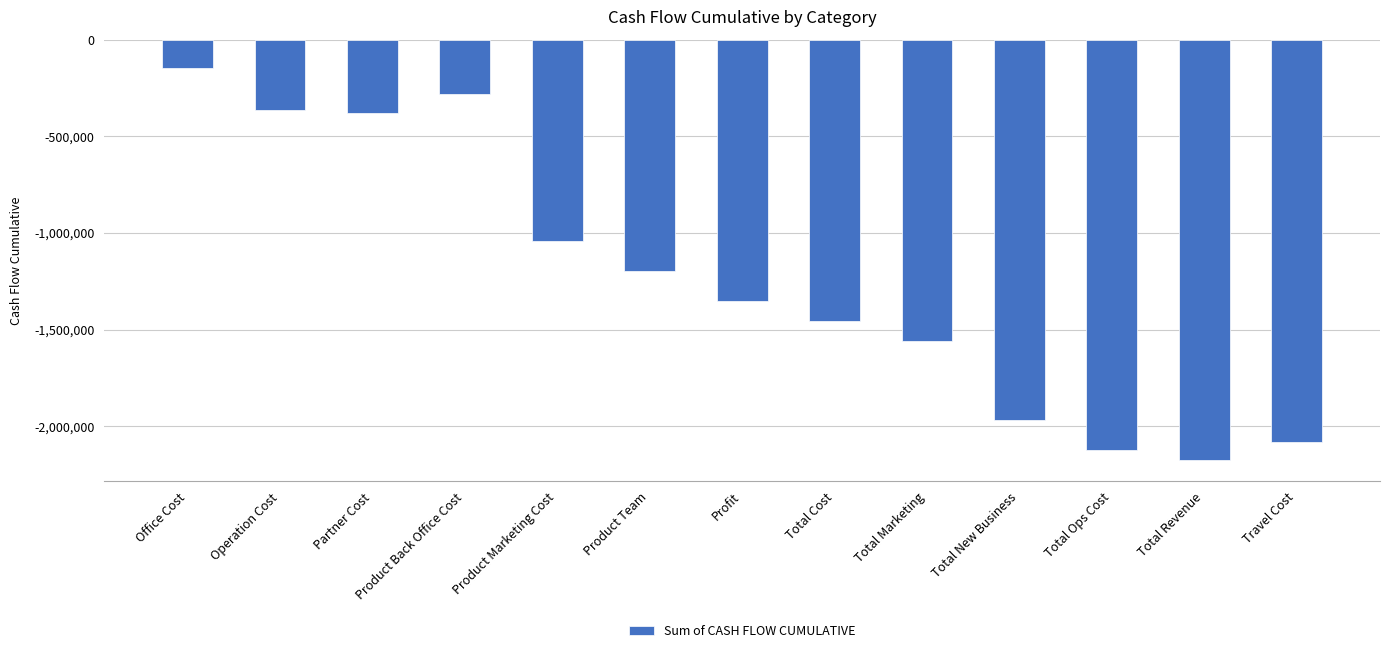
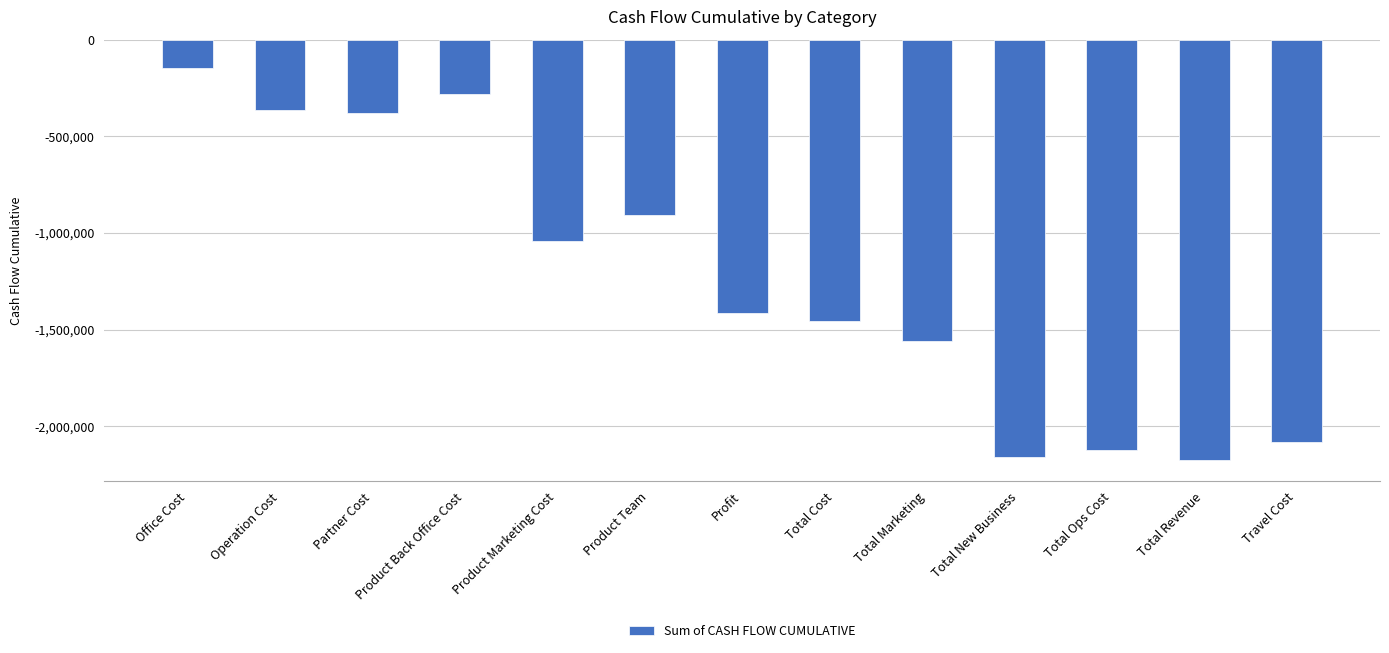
  {
    "Office Cost": "-140,000",
    "Operation Cost": "-360,000",
    "Partner Cost": "-380,000",
    "Product Back Office Cost": "-280,000",
    "Product Marketing Cost": "-1,040,000",
-   "Product Team": "-1,200,000",
-   "Profit": "-1,350,000",
+   "Product Team": "-910,000",
+   "Profit": "-1,420,000",
    "Total Cost": "-1,460,000",
    "Total Marketing": "-1,560,000",
-   "Total New Business": "-1,970,000",
+   "Total New Business": "-2,160,000",
    "Total Ops Cost": "-2,120,000",
    "Total Revenue": "-2,180,000",
    "Travel Cost": "-2,080,000"
  }
